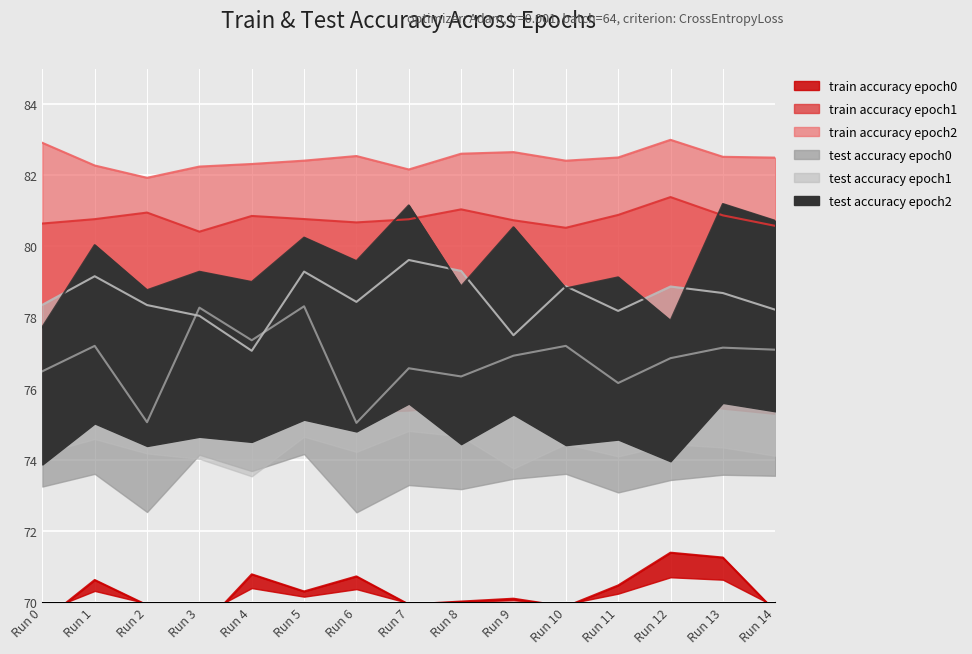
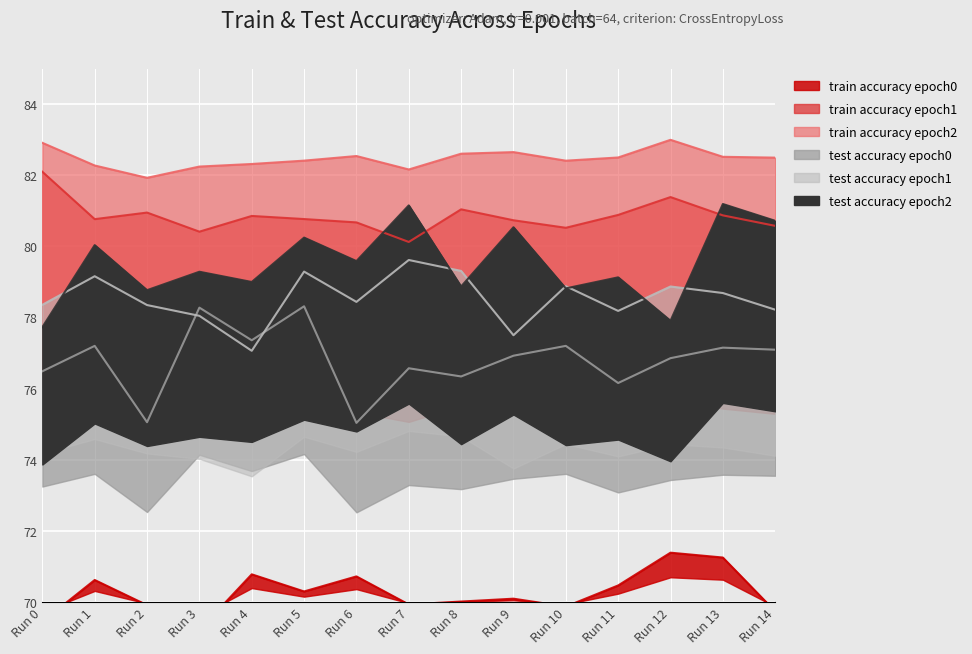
  {
    "train accuracy epoch1": {
-     "Run 0": 80.6,
+     "Run 0": 82.1,
      "Run 1": 80.8,
      "Run 2": 81.0,
      "Run 3": 80.4,
      "Run 4": 80.9,
      "Run 5": 80.8,
      "Run 6": 80.7,
-     "Run 7": 80.8,
+     "Run 7": 80.1,
      "Run 8": 81.0,
      "Run 9": 80.7,
      "Run 10": 80.5,
      "Run 11": 80.9,
      "Run 12": 81.4,
      "Run 13": 80.9,
      "Run 14": 80.6
    },
    "train accuracy epoch2": {
      "Run 0": 82.9,
      "Run 1": 82.3,
      "Run 2": 81.9,
      "Run 3": 82.2,
      "Run 4": 82.3,
      "Run 5": 82.4,
      "Run 6": 82.5,
      "Run 7": 82.2,
      "Run 8": 82.6,
      "Run 9": 82.7,
      "Run 10": 82.4,
      "Run 11": 82.5,
      "Run 12": 83.0,
      "Run 13": 82.5,
      "Run 14": 82.5
    },
    "test accuracy epoch2": {
      "Run 0": 77.7,
      "Run 1": 80.0,
      "Run 2": 78.8,
      "Run 3": 79.3,
      "Run 4": 79.0,
      "Run 5": 80.2,
      "Run 6": 79.6,
      "Run 7": 81.2,
      "Run 8": 78.9,
      "Run 9": 80.5,
      "Run 11": 79.1,
      "Run 12": 77.9,
      "Run 13": 81.2,
      "Run 14": 80.7
    }
  }
